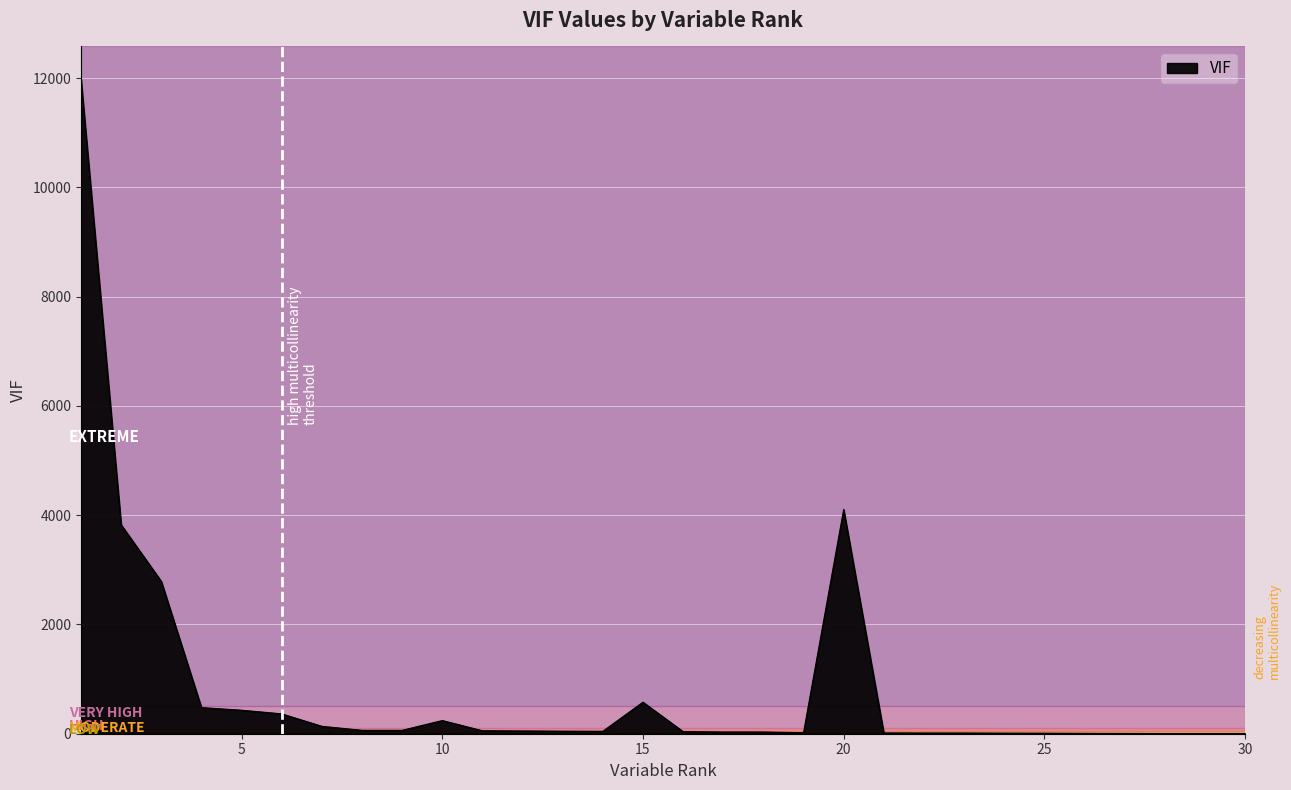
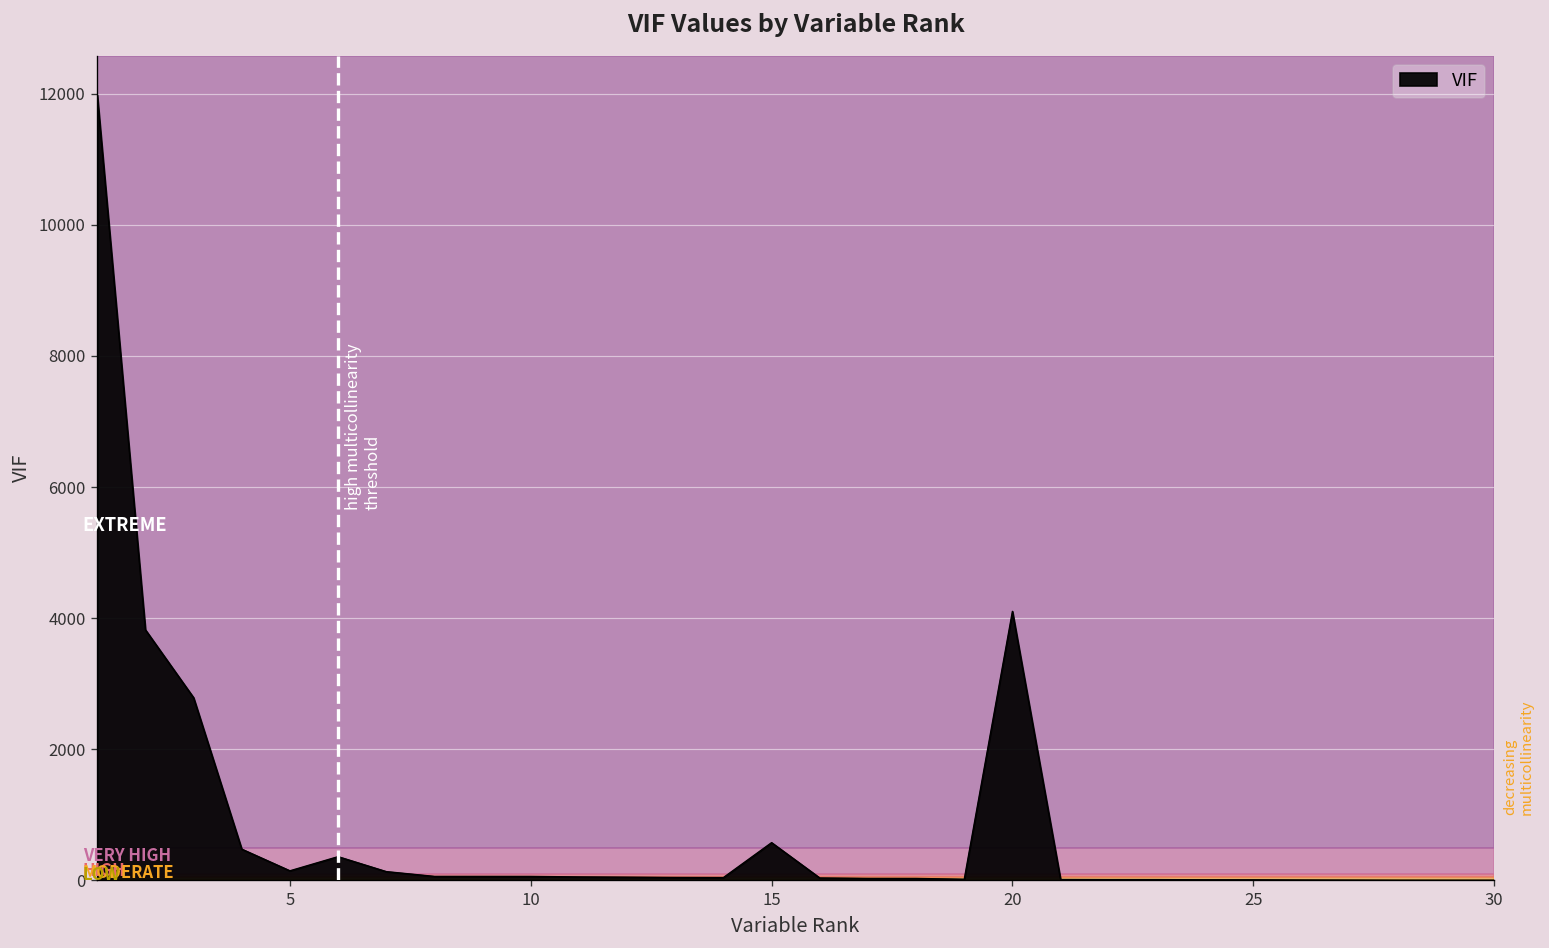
  {
-   "5": 400,
-   "10": 200,
+   "5": 100,
+   "10": 100,
    "15": 600,
    "20": 4100,
    "25": 0,
    "30": 0
  }
